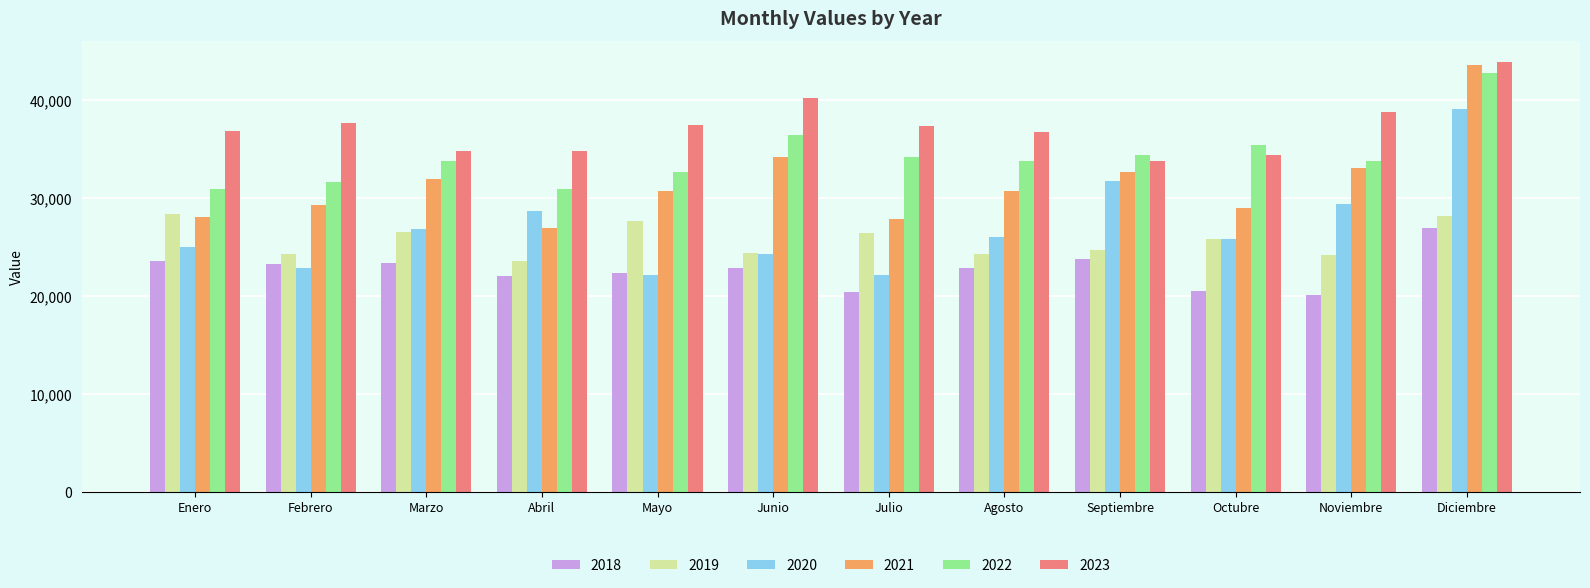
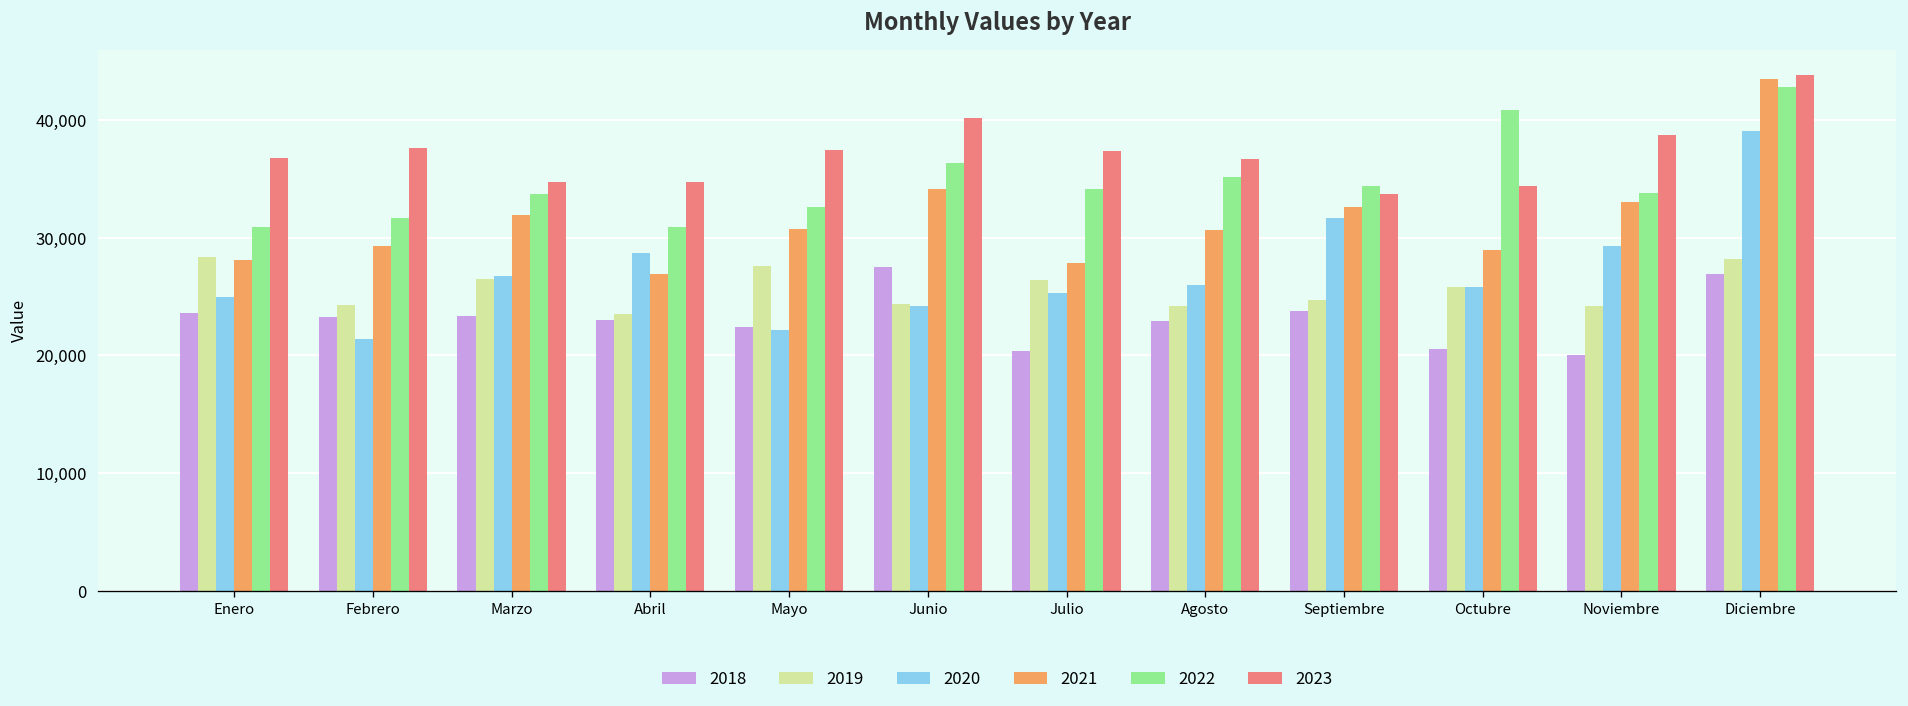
  {
    "2018": {
      "Enero": "24,000",
      "Febrero": "23,000",
      "Marzo": "23,000",
-     "Abril": "22,000",
+     "Abril": "23,000",
      "Mayo": "22,000",
-     "Junio": "23,000",
+     "Junio": "28,000",
      "Julio": "20,000",
      "Agosto": "23,000",
      "Septiembre": "24,000",
      "Octubre": "21,000",
      "Noviembre": "20,000",
      "Diciembre": "27,000"
    },
    "2019": {
      "Enero": "28,000",
      "Febrero": "24,000",
      "Marzo": "27,000",
      "Abril": "24,000",
      "Mayo": "28,000",
      "Junio": "24,000",
      "Julio": "26,000",
      "Agosto": "24,000",
      "Septiembre": "25,000",
      "Octubre": "26,000",
      "Noviembre": "24,000",
      "Diciembre": "28,000"
    },
    "2020": {
      "Enero": "25,000",
-     "Febrero": "23,000",
+     "Febrero": "21,000",
      "Marzo": "27,000",
      "Abril": "29,000",
      "Mayo": "22,000",
      "Junio": "24,000",
-     "Julio": "22,000",
+     "Julio": "25,000",
      "Agosto": "26,000",
      "Septiembre": "32,000",
      "Octubre": "26,000",
      "Noviembre": "29,000",
      "Diciembre": "39,000"
    },
    "2022": {
      "Enero": "31,000",
      "Febrero": "32,000",
      "Marzo": "34,000",
      "Abril": "31,000",
      "Mayo": "33,000",
      "Junio": "36,000",
      "Julio": "34,000",
-     "Agosto": "34,000",
+     "Agosto": "35,000",
      "Septiembre": "34,000",
-     "Octubre": "35,000",
+     "Octubre": "41,000",
      "Noviembre": "34,000",
      "Diciembre": "43,000"
    }
  }
